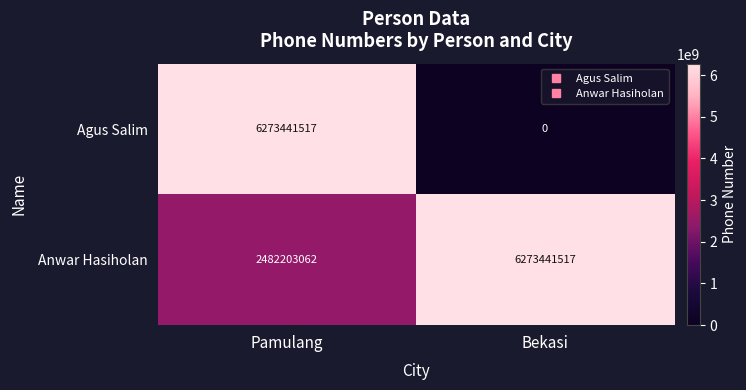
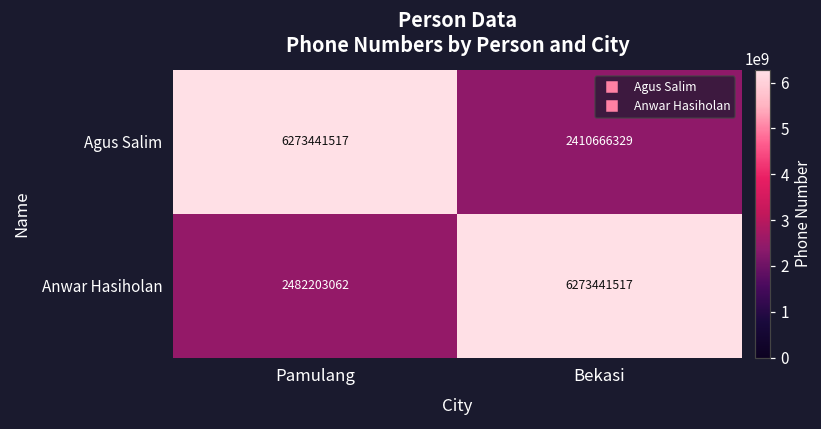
  {
    "Agus Salim": {
      "Pamulang": 6273441517,
-     "Bekasi": 0
+     "Bekasi": 2410666329
    },
    "Anwar Hasiholan": {
      "Pamulang": 2482203062,
      "Bekasi": 6273441517
    }
  }
